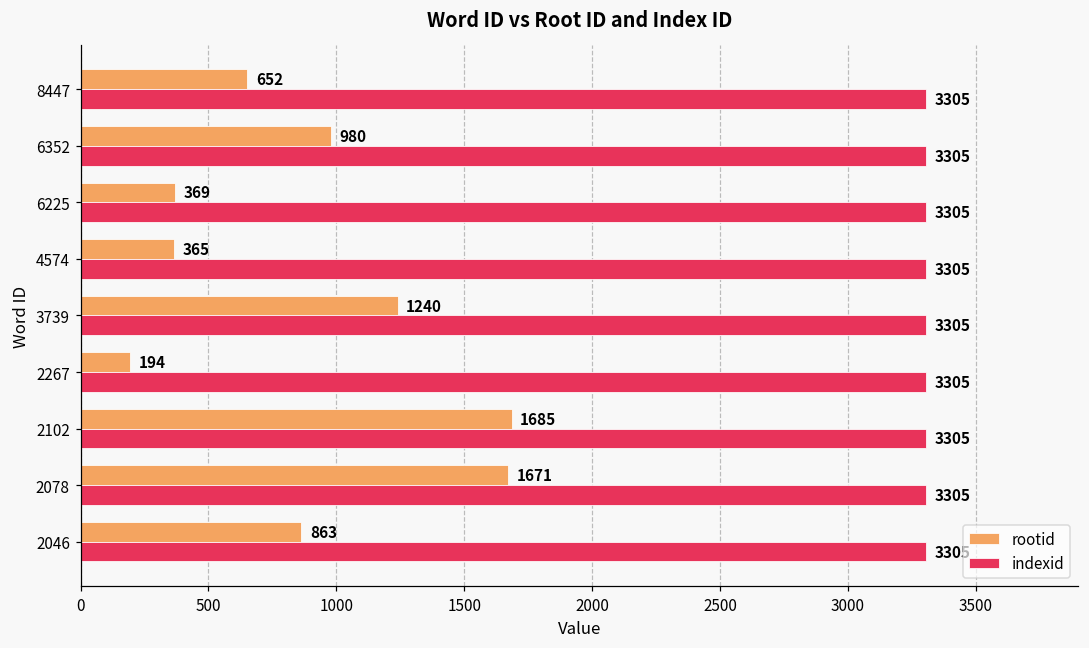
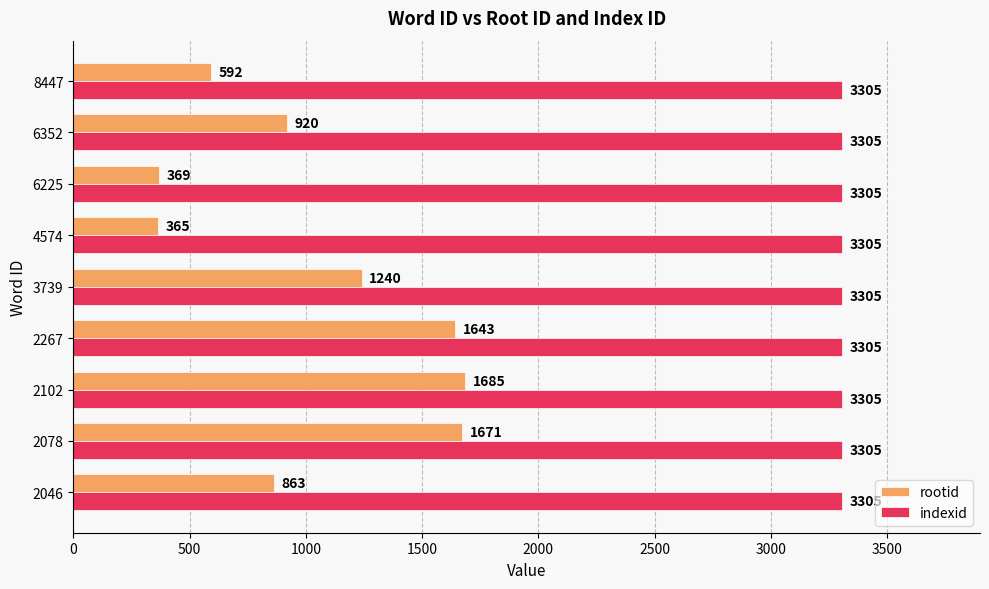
  {
    "rootid": {
-     "8447": 652,
-     "6352": 980,
+     "8447": 592,
+     "6352": 920,
      "6225": 369,
      "4574": 365,
      "3739": 1240,
-     "2267": 194,
+     "2267": 1643,
      "2102": 1685,
      "2078": 1671,
      "2046": 863
    },
    "indexid": {
      "8447": 3305,
      "6352": 3305,
      "6225": 3305,
      "4574": 3305,
      "3739": 3305,
      "2267": 3305,
      "2102": 3305,
      "2078": 3305
    }
  }
